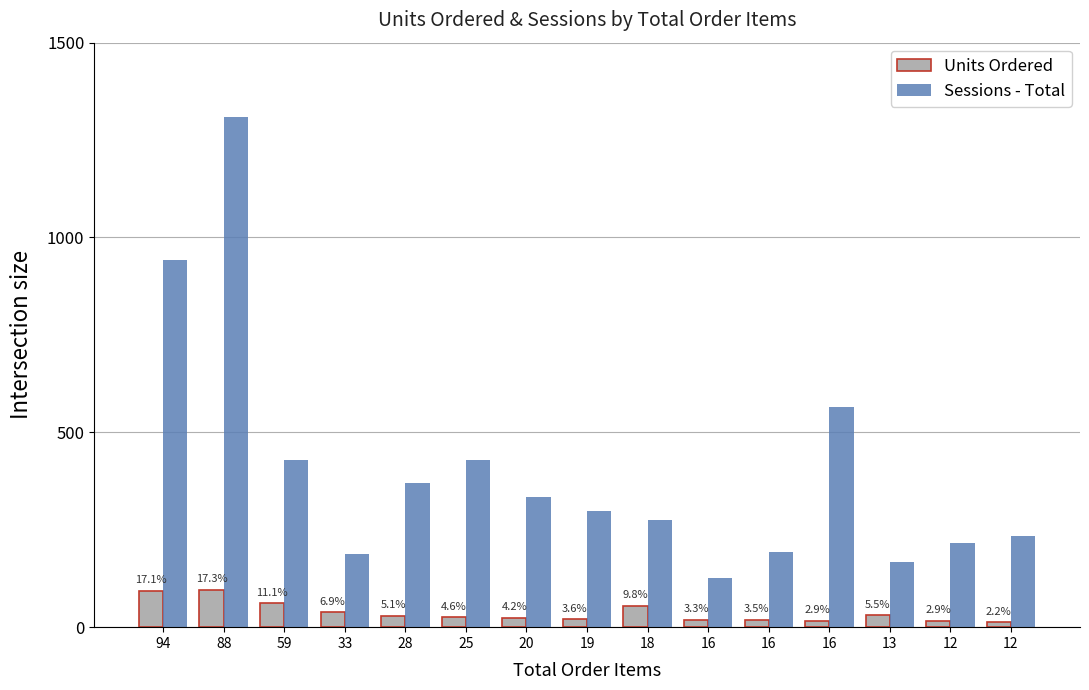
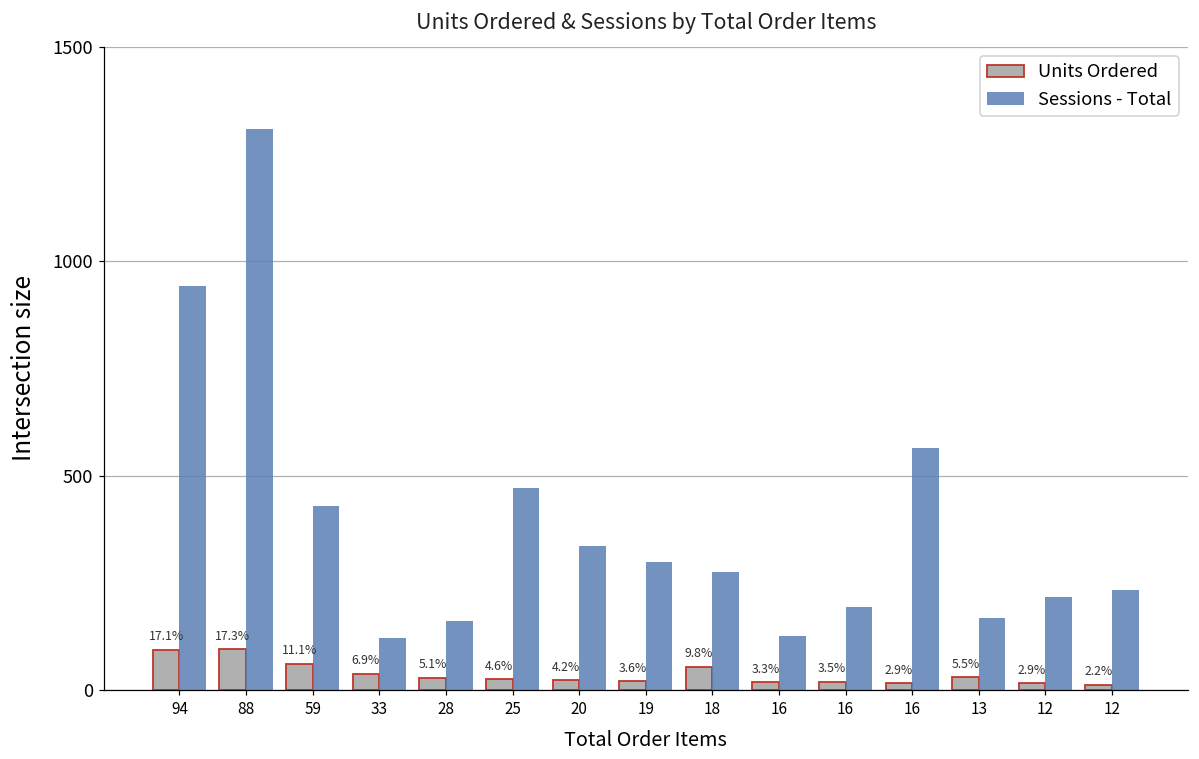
  {
    "Sessions - Total": {
      "94": 940,
      "88": 1310,
      "59": 430,
-     "33": 190,
-     "28": 370,
-     "25": 430,
+     "33": 120,
+     "28": 160,
+     "25": 470,
      "20": 340,
      "19": 300,
      "18": 270,
      "13": 170
    }
  }
